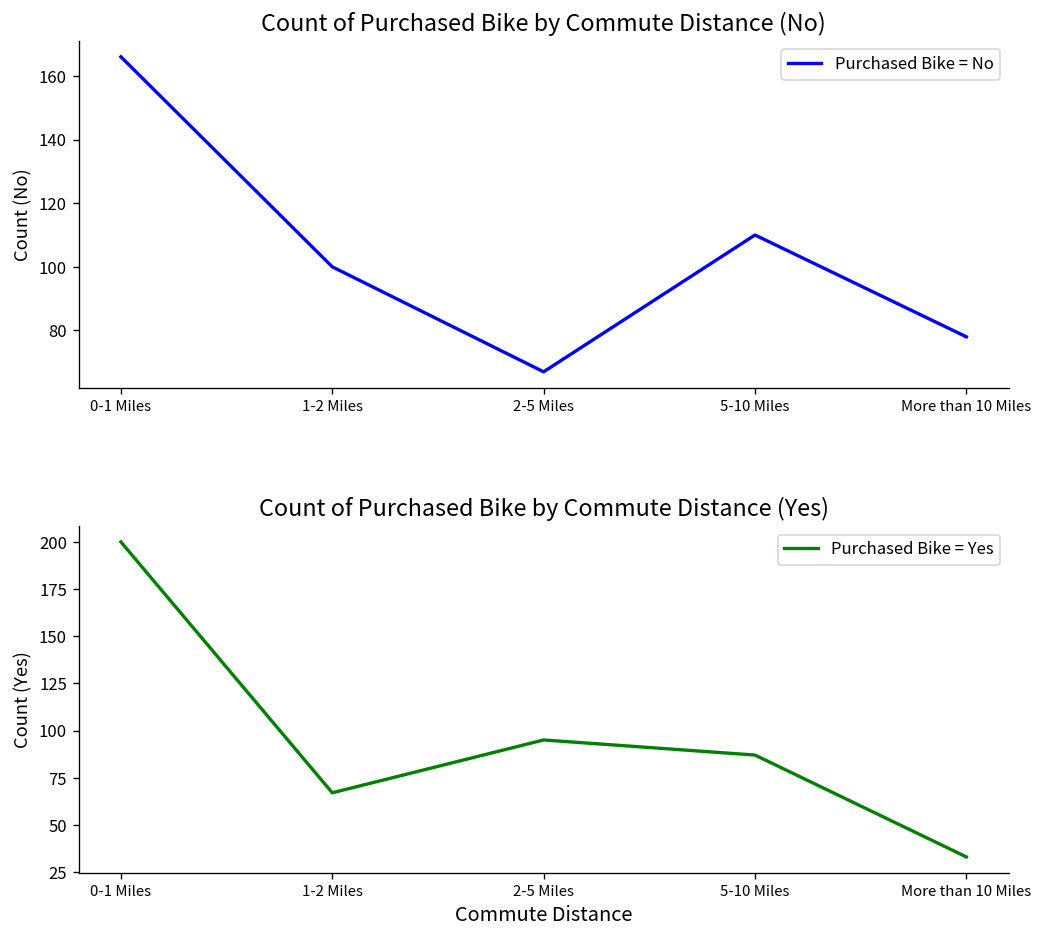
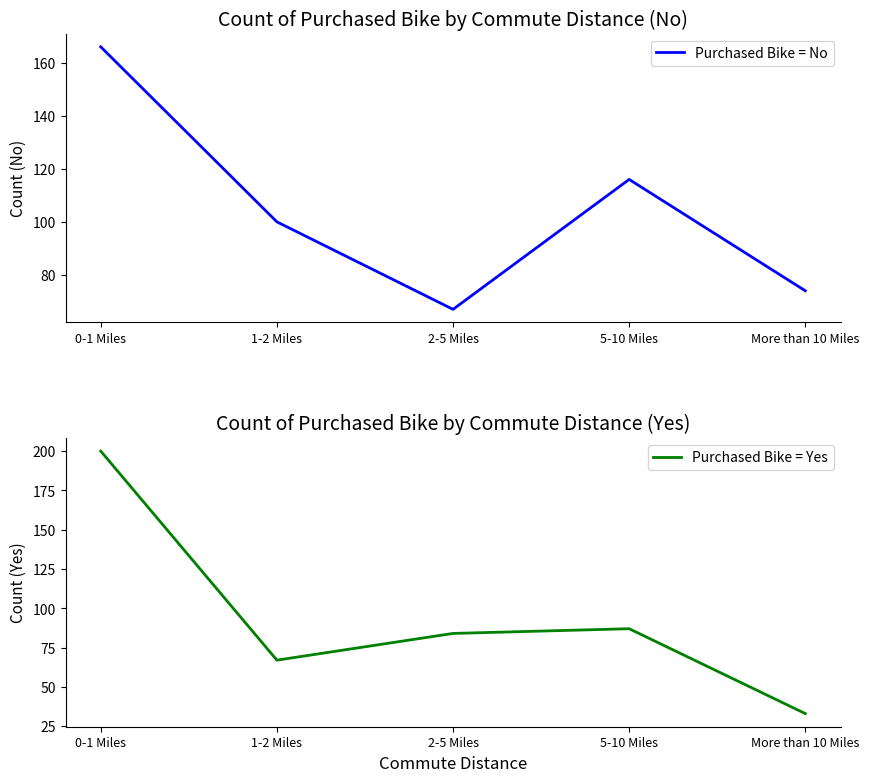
  {
    "Count of Purchased Bike by Commute Distance (No)": {
      "0-1 Miles": 166,
      "1-2 Miles": 100,
      "2-5 Miles": 67,
-     "5-10 Miles": 110,
-     "More than 10 Miles": 78
+     "5-10 Miles": 116,
+     "More than 10 Miles": 74
    },
    "Count of Purchased Bike by Commute Distance (Yes)": {
      "0-1 Miles": 200,
      "1-2 Miles": 67,
-     "2-5 Miles": 95,
+     "2-5 Miles": 84,
      "5-10 Miles": 87,
      "More than 10 Miles": 33
    }
  }
